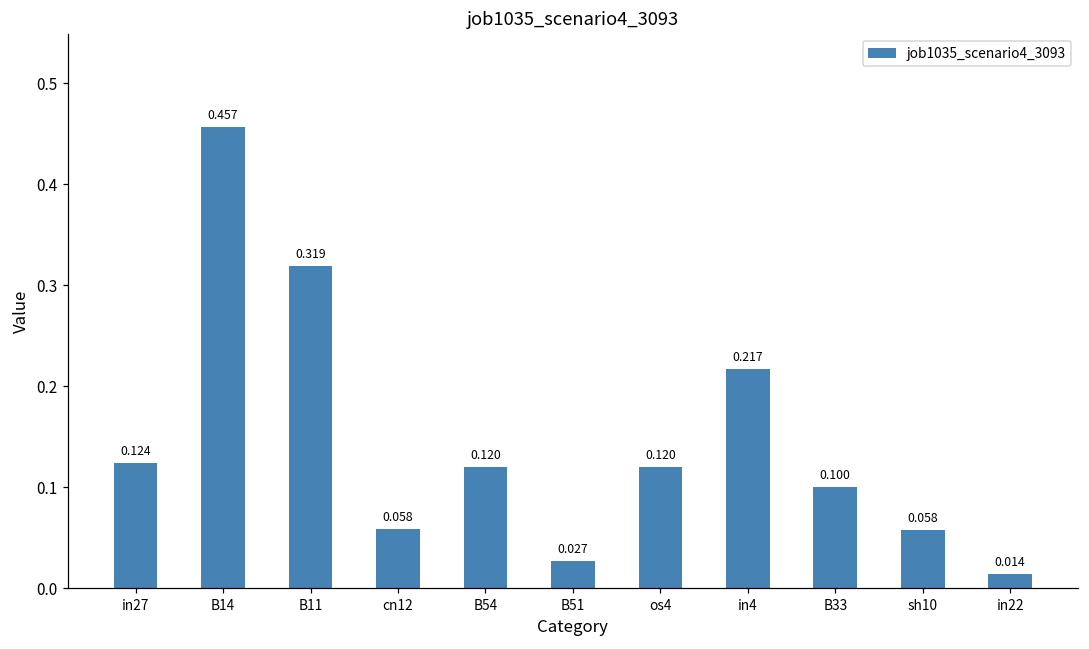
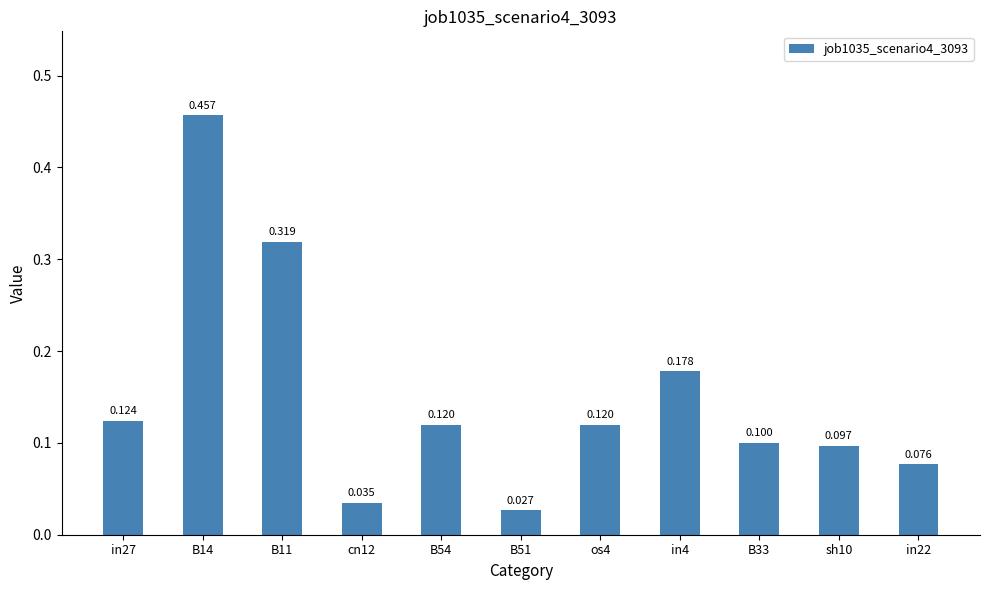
  {
    "in27": 0.124,
    "B14": 0.457,
    "B11": 0.319,
-   "cn12": 0.058,
+   "cn12": 0.035,
    "B54": 0.120,
    "B51": 0.027,
    "os4": 0.120,
-   "in4": 0.217,
+   "in4": 0.178,
    "B33": 0.100,
-   "sh10": 0.058,
-   "in22": 0.014
+   "sh10": 0.097,
+   "in22": 0.076
  }
